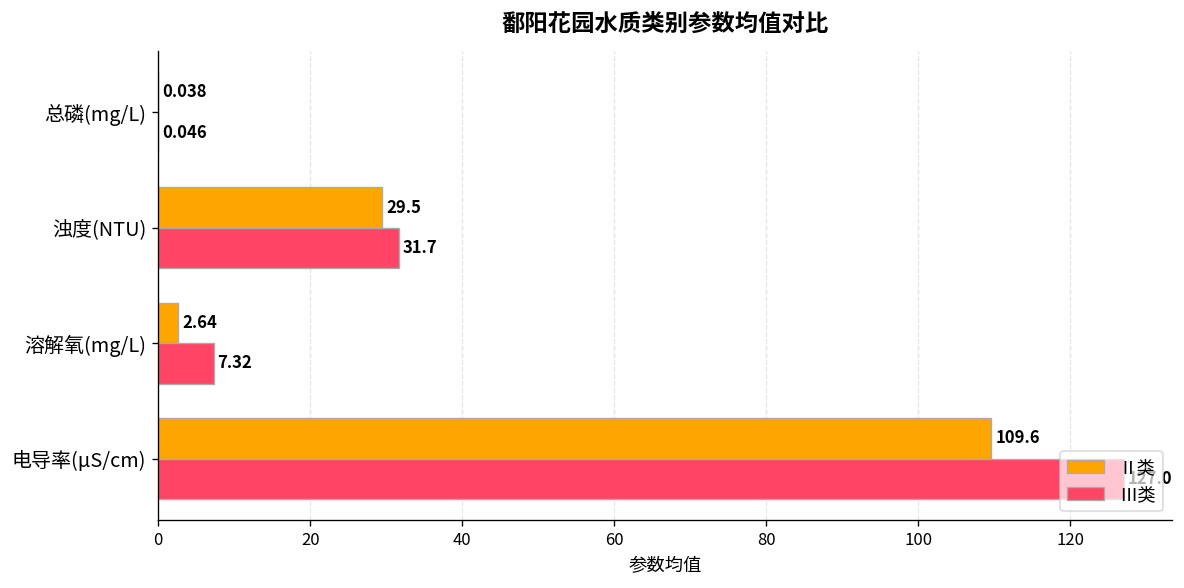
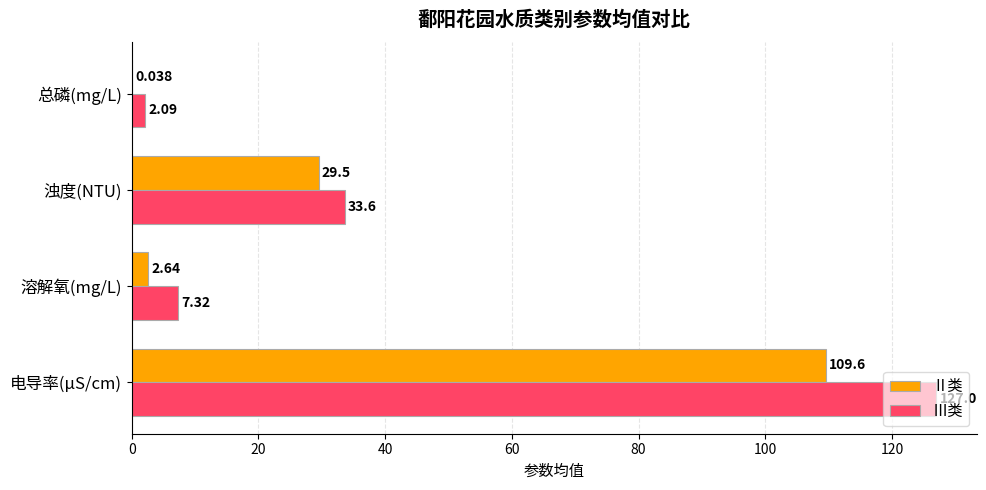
  {
    "Ⅱ类": {
      "总磷(mg/L)": 0.038,
      "浊度(NTU)": 29.5,
      "溶解氧(mg/L)": 2.64,
      "电导率(μS/cm)": 109.6
    },
    "Ⅲ类": {
-     "总磷(mg/L)": 0.046,
-     "浊度(NTU)": 31.7,
+     "总磷(mg/L)": 2.09,
+     "浊度(NTU)": 33.6,
      "溶解氧(mg/L)": 7.32
    }
  }
